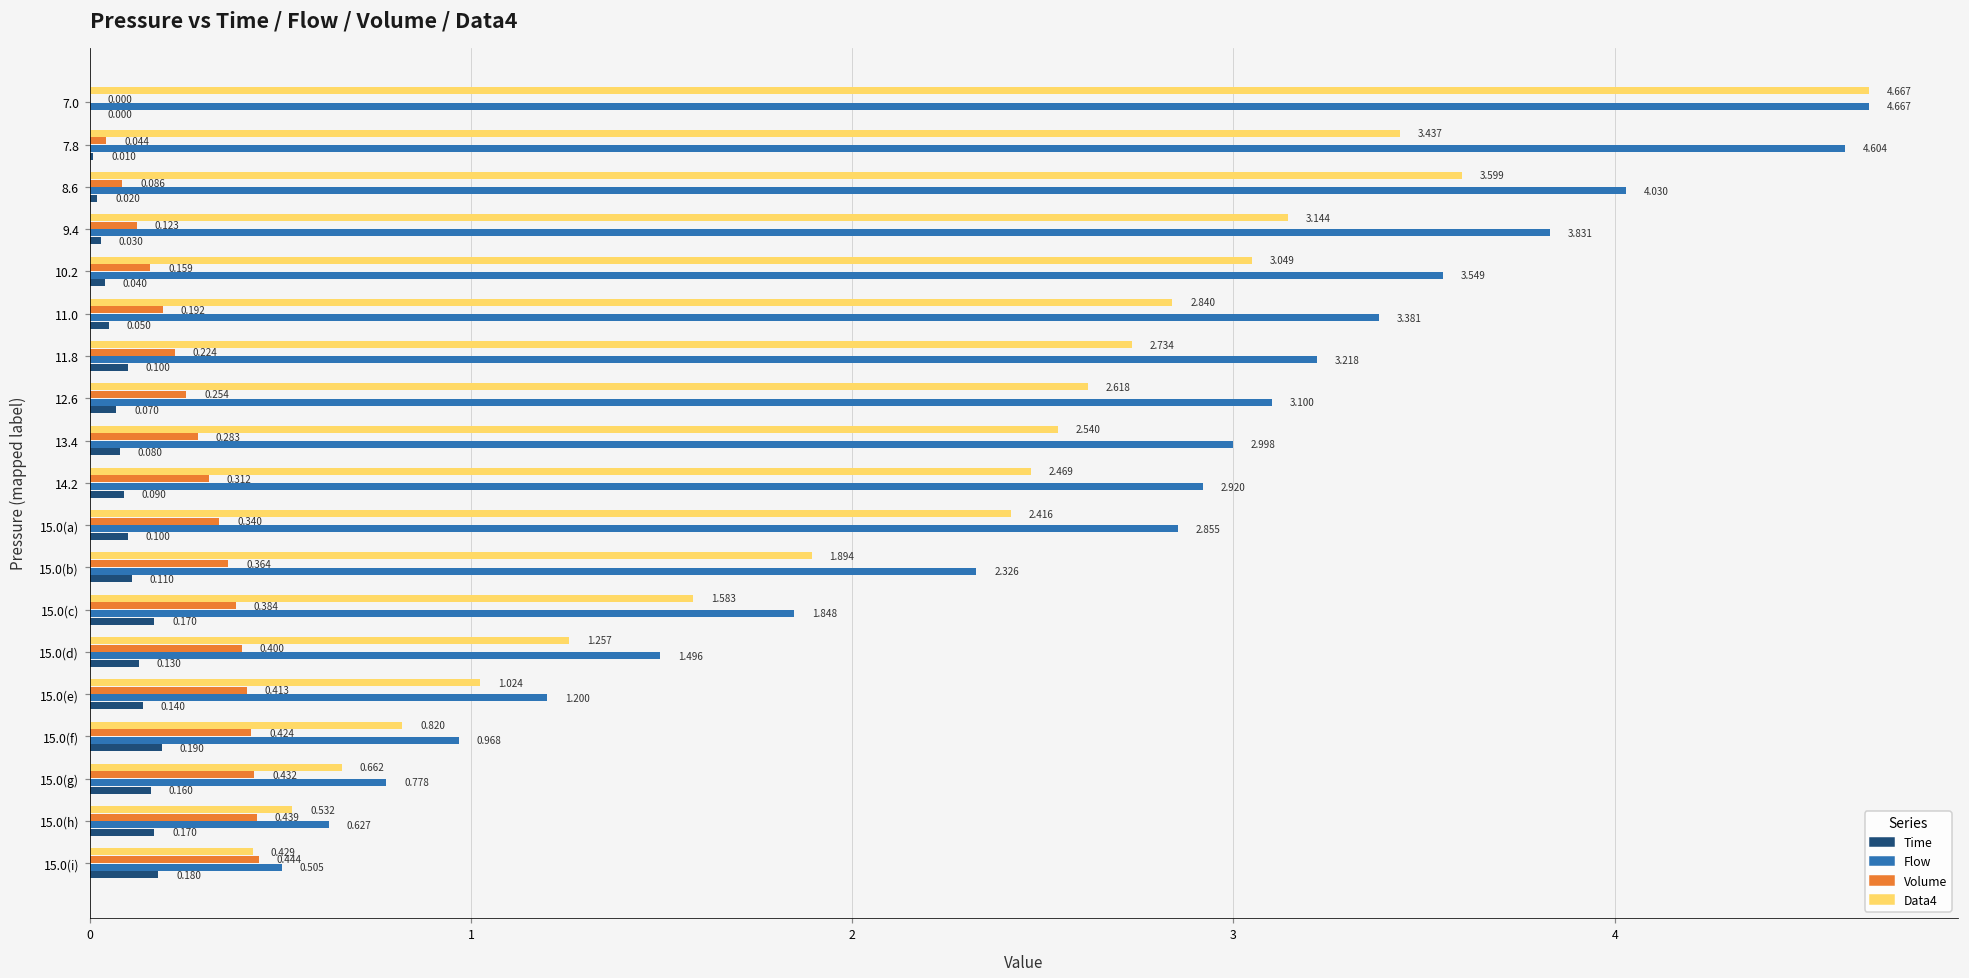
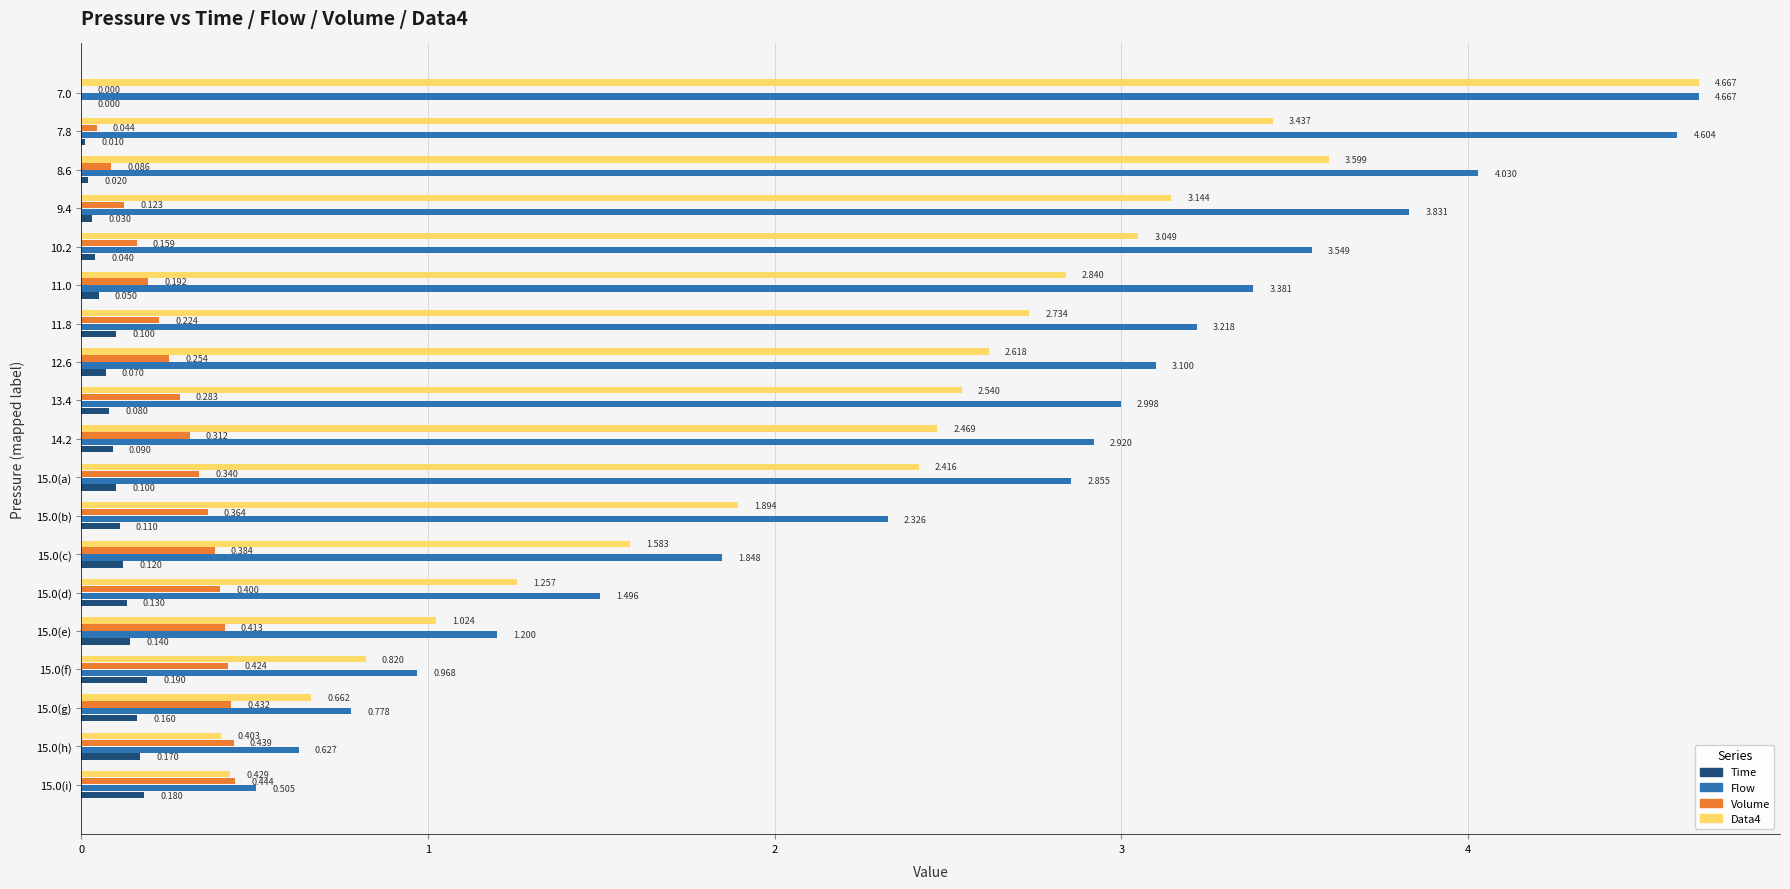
  {
    "Time": {
      "7.0": 0.000,
      "7.8": 0.010,
      "8.6": 0.020,
      "9.4": 0.030,
      "10.2": 0.040,
      "11.0": 0.050,
      "11.8": 0.100,
      "12.6": 0.070,
      "13.4": 0.080,
      "14.2": 0.090,
      "15.0(a)": 0.100,
      "15.0(b)": 0.110,
-     "15.0(c)": 0.170,
+     "15.0(c)": 0.120,
      "15.0(d)": 0.130,
      "15.0(e)": 0.140,
      "15.0(f)": 0.190,
      "15.0(g)": 0.160,
      "15.0(h)": 0.170,
      "15.0(i)": 0.180
    },
    "Flow": {
      "7.0": 4.667,
      "7.8": 4.604,
      "8.6": 4.030,
      "9.4": 3.831,
      "10.2": 3.549,
      "11.0": 3.381,
      "11.8": 3.218,
      "12.6": 3.100,
      "13.4": 2.998,
      "14.2": 2.920,
      "15.0(a)": 2.855,
      "15.0(b)": 2.326,
      "15.0(c)": 1.848,
      "15.0(d)": 1.496,
      "15.0(e)": 1.200,
      "15.0(f)": 0.968,
      "15.0(g)": 0.778,
      "15.0(h)": 0.627,
      "15.0(i)": 0.505
    },
    "Volume": {
      "7.0": 0.000,
      "7.8": 0.044,
      "8.6": 0.086,
      "9.4": 0.123,
      "10.2": 0.159,
      "11.0": 0.192,
      "11.8": 0.224,
      "12.6": 0.254,
      "13.4": 0.283,
      "14.2": 0.312,
      "15.0(a)": 0.340,
      "15.0(b)": 0.364,
      "15.0(c)": 0.384,
      "15.0(d)": 0.400,
      "15.0(e)": 0.413,
      "15.0(f)": 0.424,
      "15.0(g)": 0.432,
      "15.0(h)": 0.439
    },
    "Data4": {
      "7.0": 4.667,
      "7.8": 3.437,
      "8.6": 3.599,
      "9.4": 3.144,
      "10.2": 3.049,
      "11.0": 2.840,
      "11.8": 2.734,
      "12.6": 2.618,
      "13.4": 2.540,
      "14.2": 2.469,
      "15.0(a)": 2.416,
      "15.0(b)": 1.894,
      "15.0(c)": 1.583,
      "15.0(d)": 1.257,
      "15.0(e)": 1.024,
      "15.0(f)": 0.820,
      "15.0(g)": 0.662,
-     "15.0(h)": 0.532
+     "15.0(h)": 0.403
    }
  }
